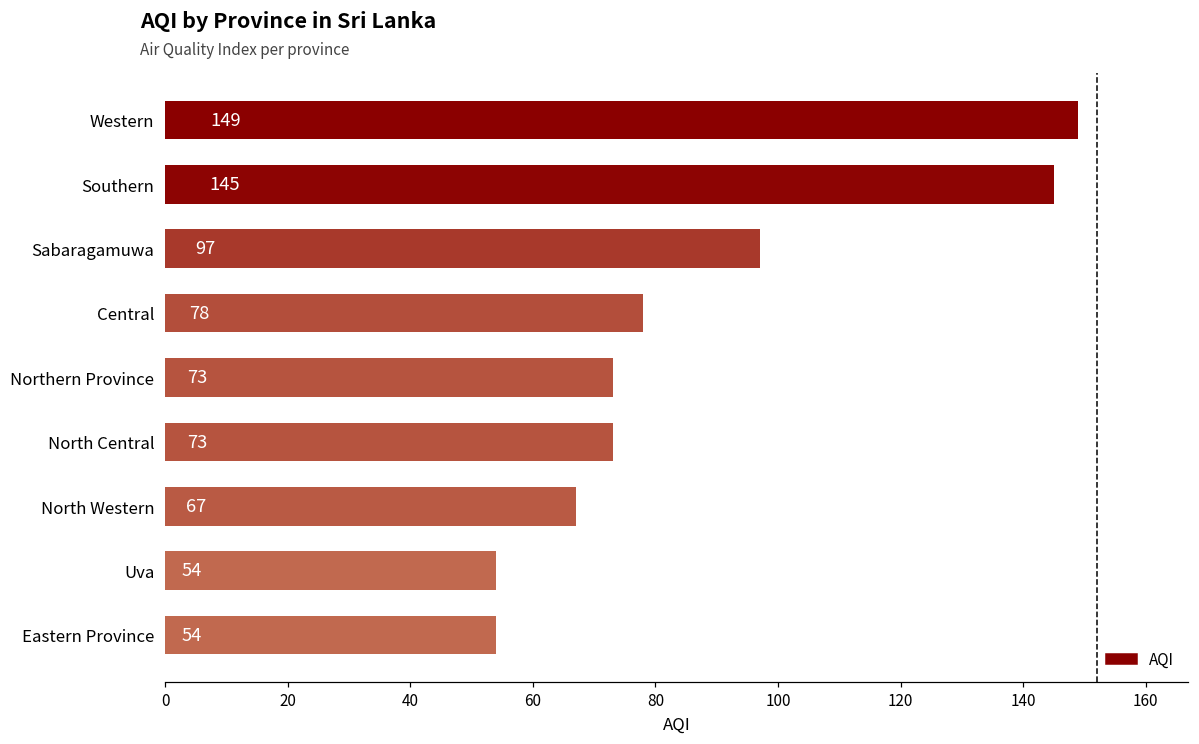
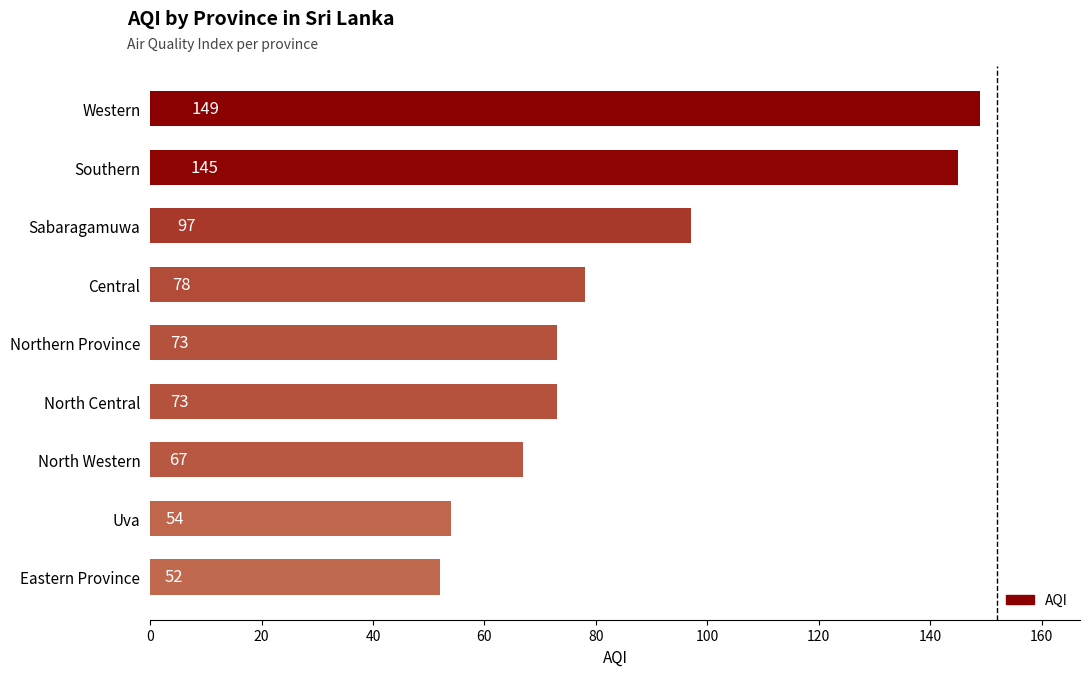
  {
    "Western": 149,
    "Southern": 145,
    "Sabaragamuwa": 97,
    "Central": 78,
    "Northern Province": 73,
    "North Central": 73,
    "North Western": 67,
    "Uva": 54,
-   "Eastern Province": 54
+   "Eastern Province": 52
  }
